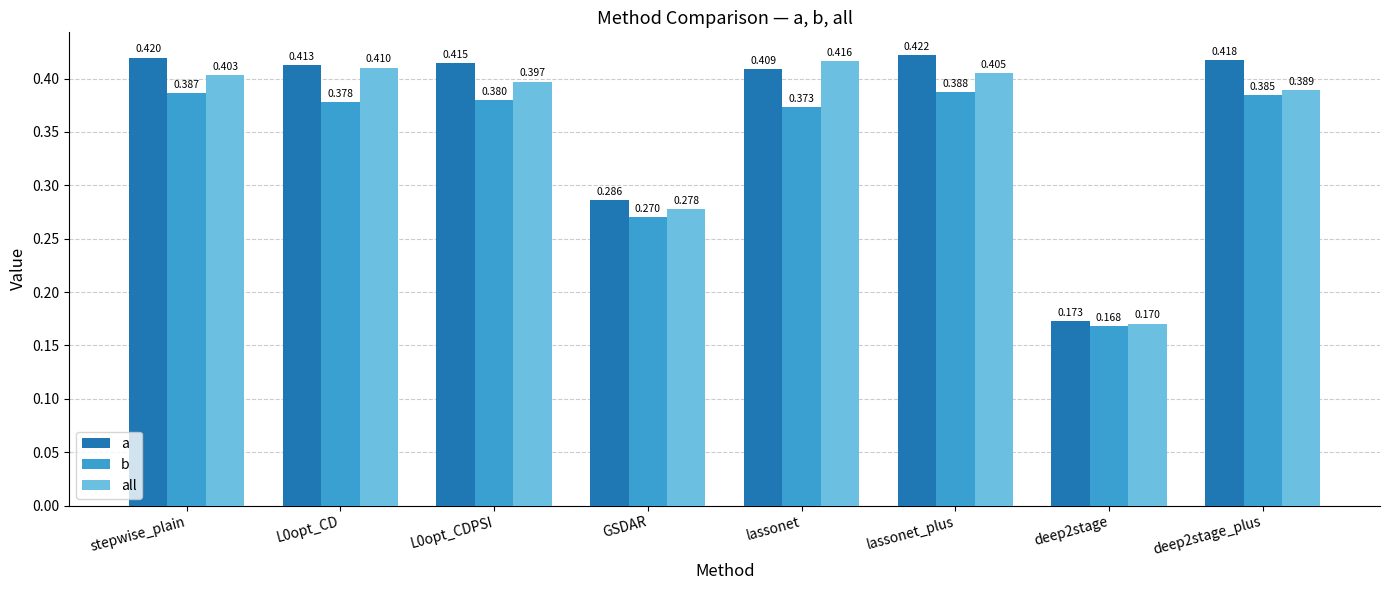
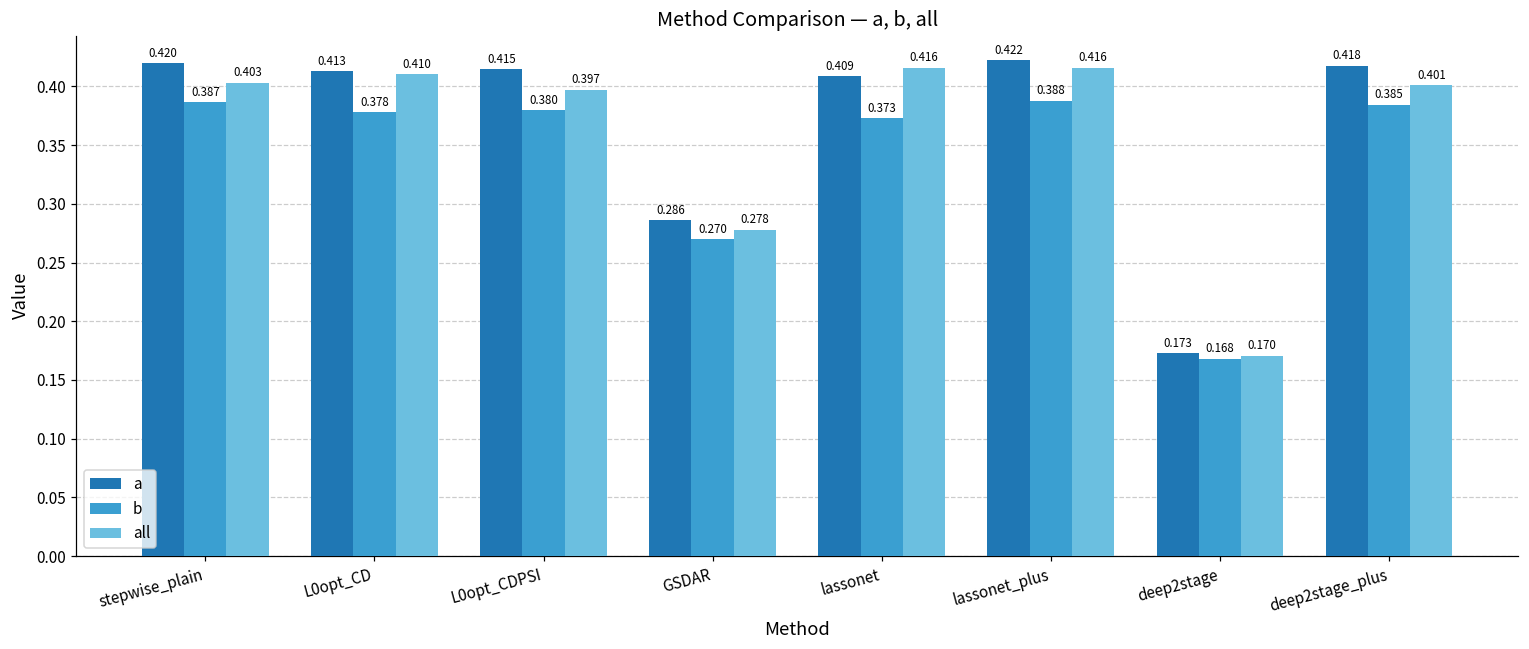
  {
    "all": {
      "stepwise_plain": 0.403,
      "L0opt_CD": 0.410,
      "L0opt_CDPSI": 0.397,
      "GSDAR": 0.278,
      "lassonet": 0.416,
-     "lassonet_plus": 0.405,
+     "lassonet_plus": 0.416,
      "deep2stage": 0.170,
-     "deep2stage_plus": 0.389
+     "deep2stage_plus": 0.401
    }
  }
